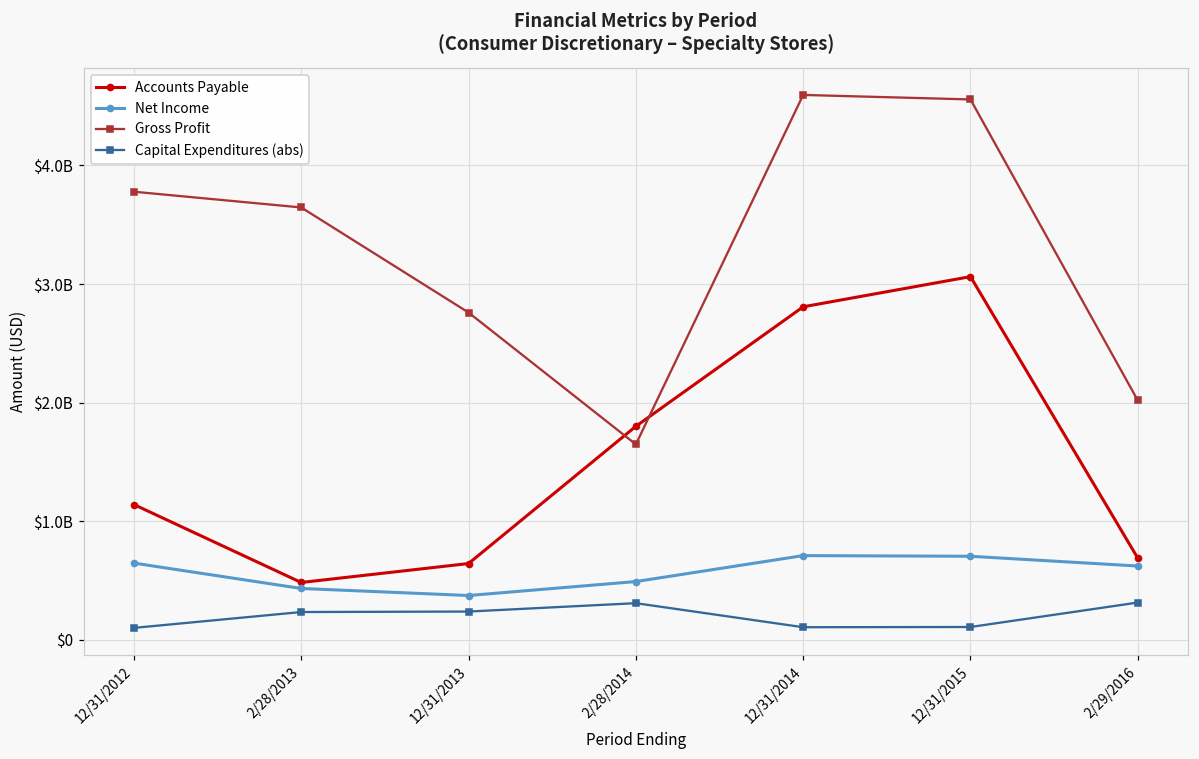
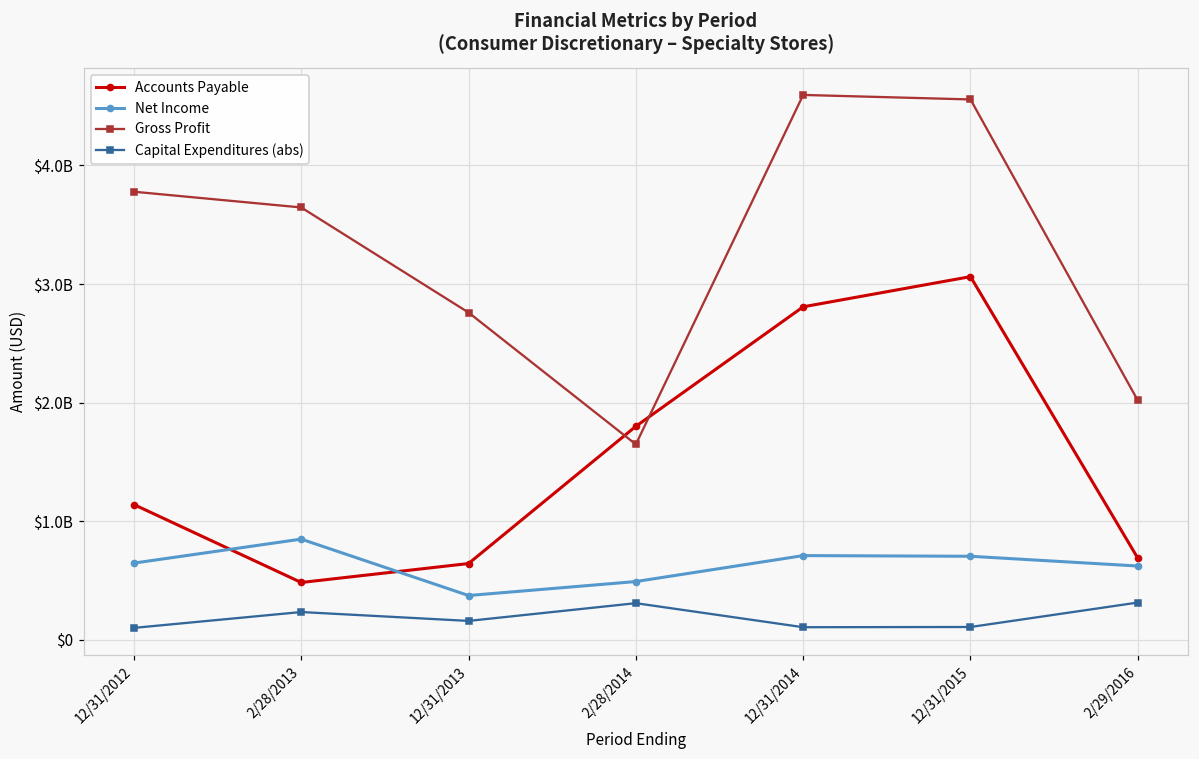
  {
    "Accounts Payable": {
      "12/31/2012": "$1140000000",
      "2/28/2013": "$480000000",
      "12/31/2013": "$640000000",
      "2/28/2014": "$1800000000",
      "12/31/2014": "$2810000000",
      "12/31/2015": "$3060000000",
      "2/29/2016": "$690000000"
    },
    "Net Income": {
      "12/31/2012": "$650000000",
-     "2/28/2013": "$430000000",
+     "2/28/2013": "$850000000",
      "12/31/2013": "$370000000",
      "2/28/2014": "$490000000",
      "12/31/2014": "$710000000",
      "12/31/2015": "$710000000",
      "2/29/2016": "$620000000"
    },
    "Gross Profit": {
      "12/31/2012": "$3780000000",
      "2/28/2013": "$3650000000",
      "12/31/2013": "$2760000000",
      "2/28/2014": "$1650000000",
      "12/31/2014": "$4590000000",
      "12/31/2015": "$4560000000",
      "2/29/2016": "$2020000000"
    },
    "Capital Expenditures (abs)": {
      "12/31/2012": "$100000000",
      "2/28/2013": "$240000000",
-     "12/31/2013": "$240000000",
+     "12/31/2013": "$160000000",
      "2/28/2014": "$310000000",
      "12/31/2014": "$110000000",
      "12/31/2015": "$110000000",
      "2/29/2016": "$320000000"
    }
  }
